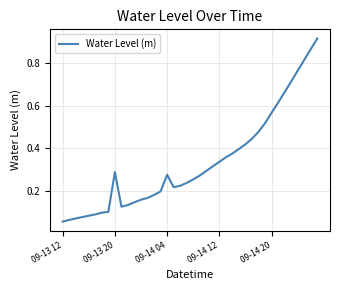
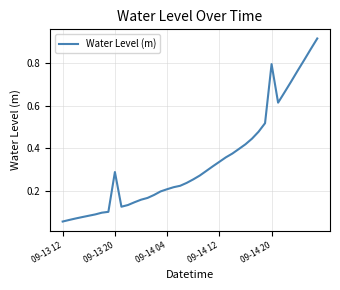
  {
    "09-13 12": 0.06,
    "09-13 20": 0.29,
-   "09-14 04": 0.28,
+   "09-14 04": 0.21,
    "09-14 12": 0.34,
-   "09-14 20": 0.57
+   "09-14 20": 0.79
  }
